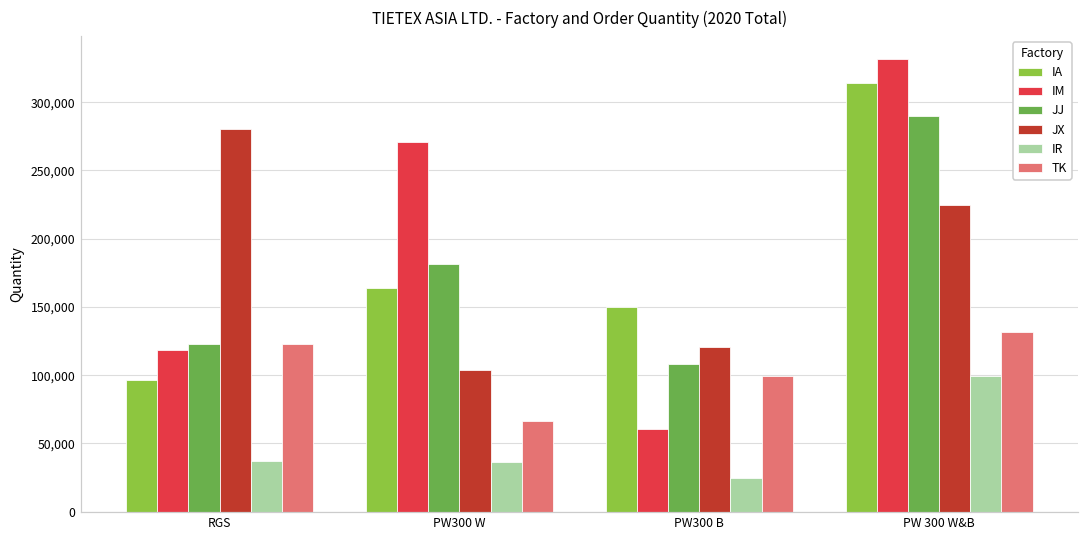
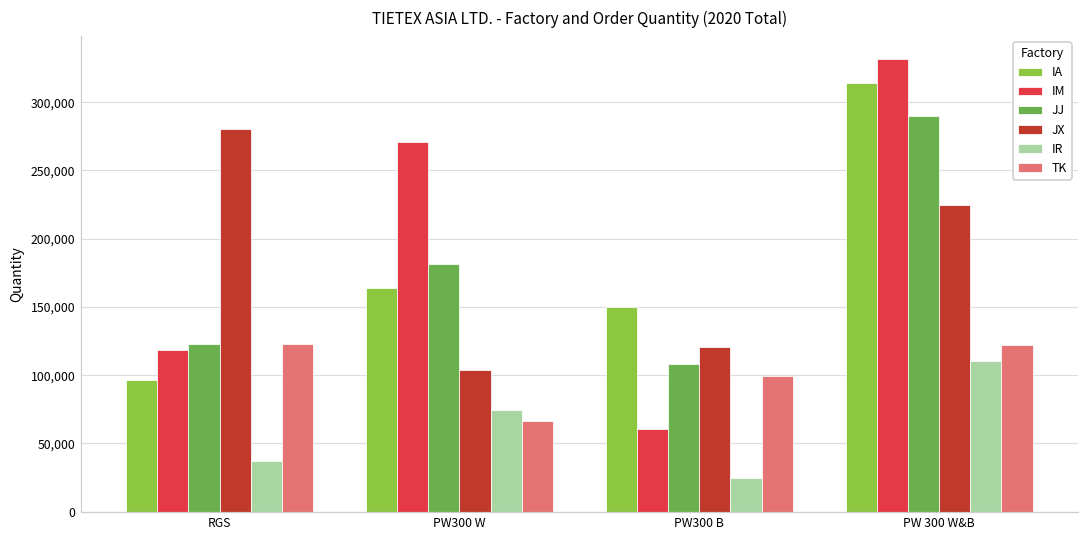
  {
    "IR": {
      "RGS": "37,000",
-     "PW300 W": "36,000",
+     "PW300 W": "75,000",
      "PW300 B": "24,000",
-     "PW 300 W&B": "99,000"
+     "PW 300 W&B": "111,000"
    },
    "TK": {
      "RGS": "123,000",
      "PW300 W": "66,000",
      "PW300 B": "100,000",
-     "PW 300 W&B": "131,000"
+     "PW 300 W&B": "122,000"
    }
  }
